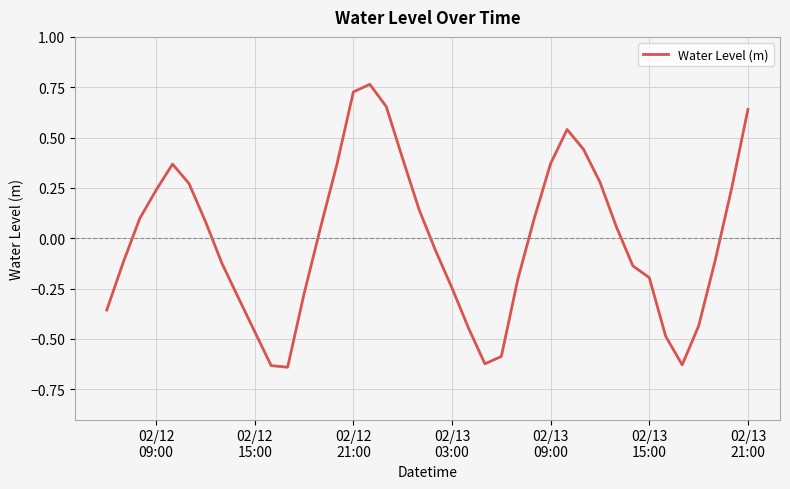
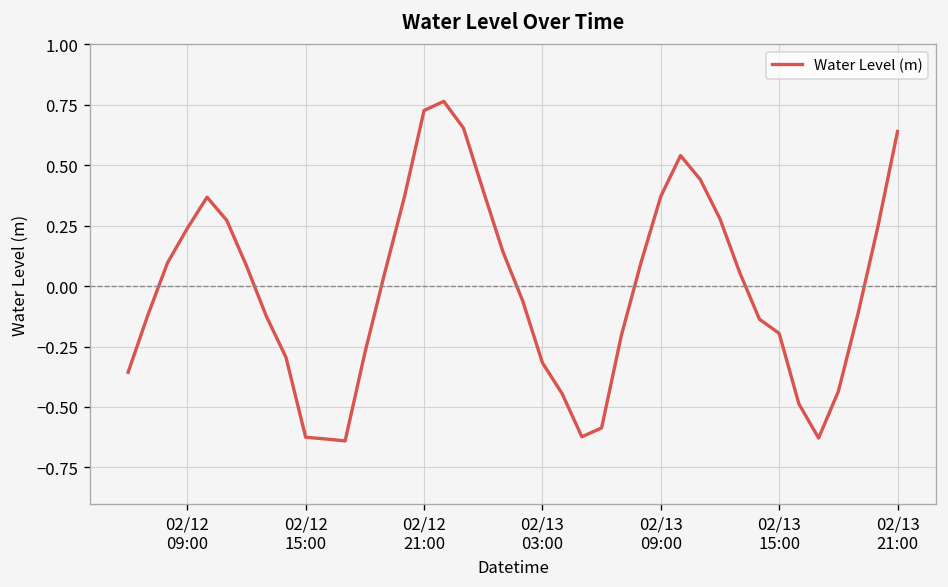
  {
    "02/12 09:00": 0.24,
-   "02/12 15:00": -0.46,
+   "02/12 15:00": -0.63,
    "02/12 21:00": 0.73,
-   "02/13 03:00": -0.25,
+   "02/13 03:00": -0.32,
    "02/13 09:00": 0.37,
    "02/13 15:00": -0.20,
    "02/13 21:00": 0.64
  }
